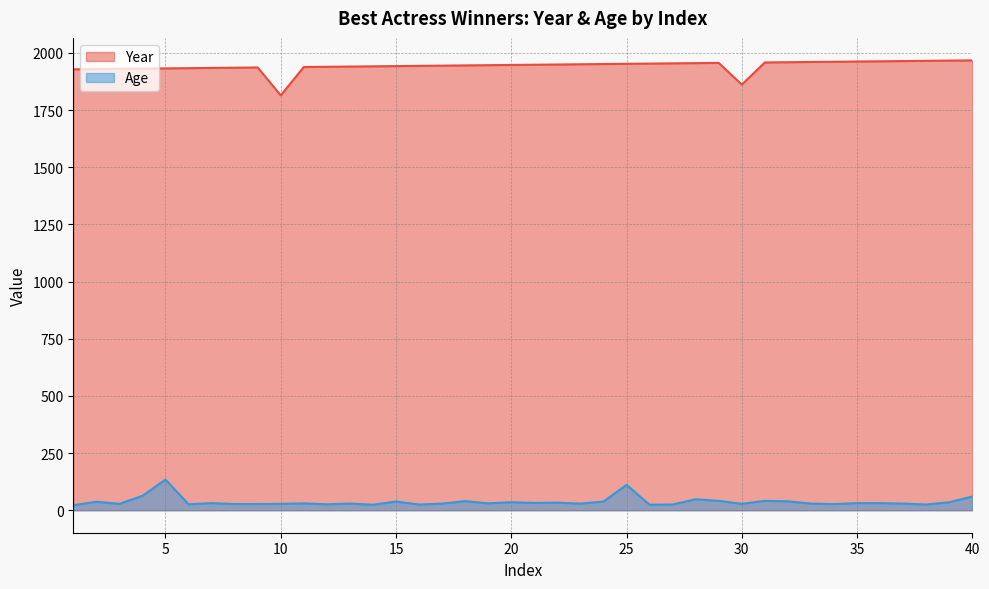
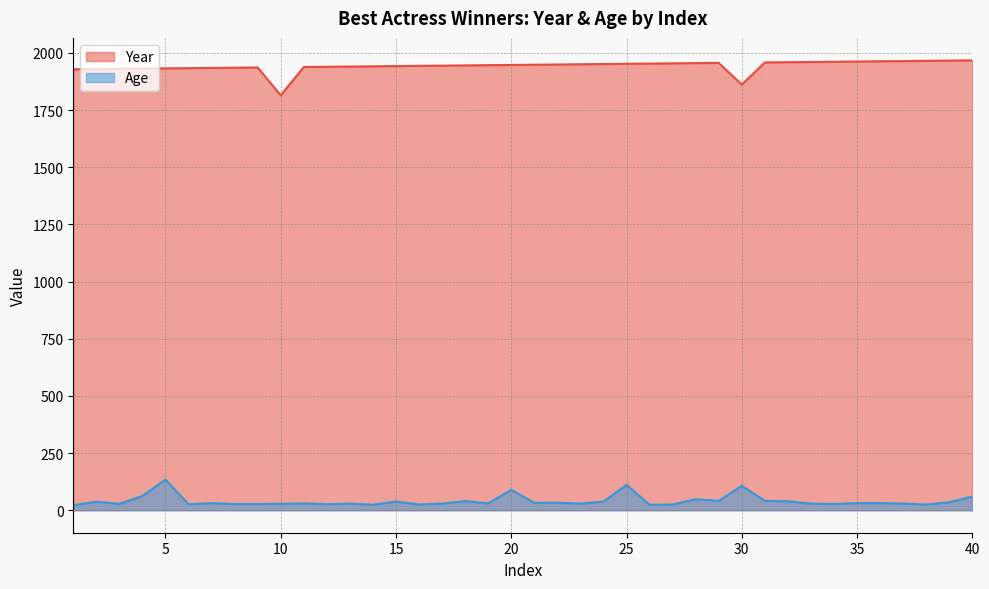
  {
    "Year": {
      "5": 1930,
      "10": 1810,
      "15": 1940,
      "20": 1950,
      "25": 1950,
      "30": 1860,
      "35": 1960,
      "40": 1970
    },
    "Age": {
      "5": 130,
      "10": 30,
      "15": 40,
-     "20": 40,
+     "20": 90,
      "25": 110,
-     "30": 30,
+     "30": 110,
      "35": 30,
      "40": 60
    }
  }
